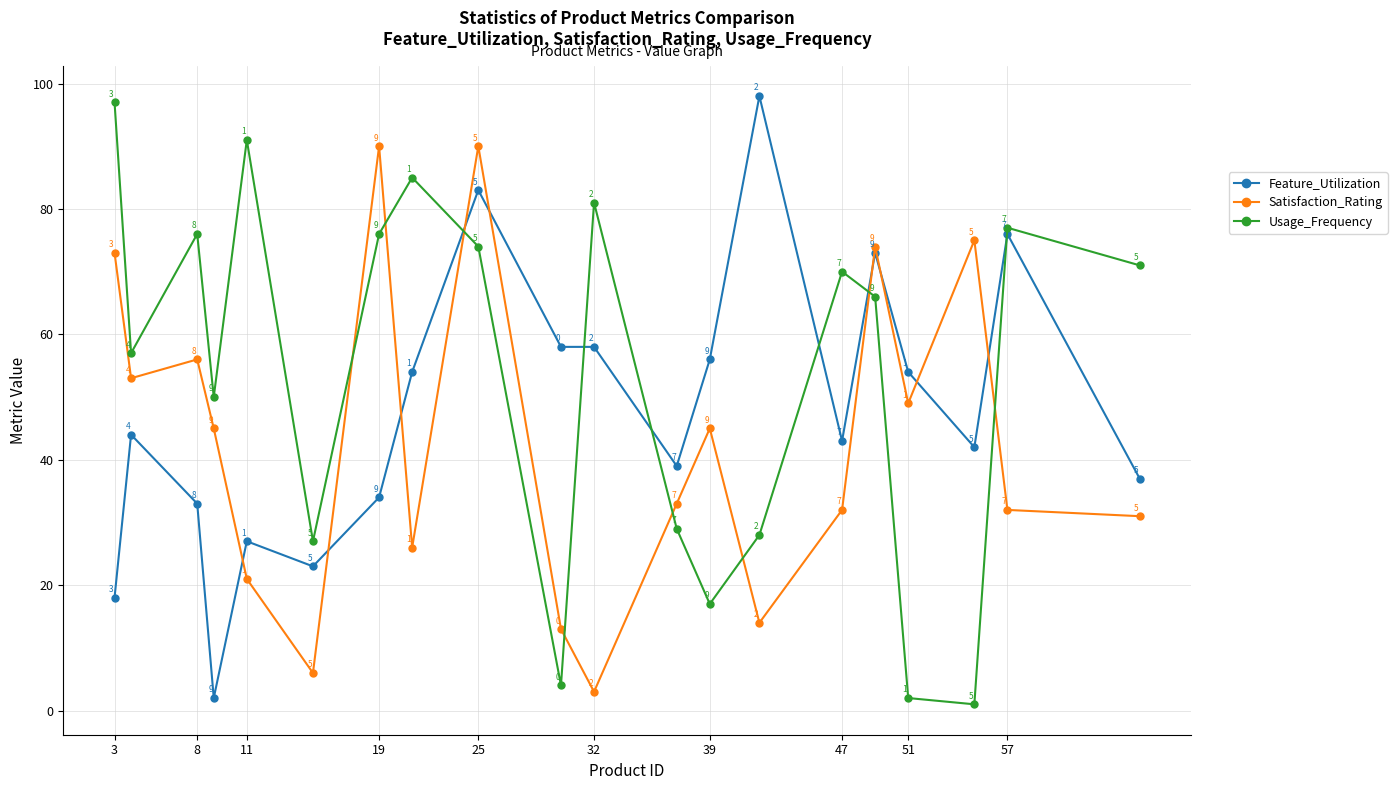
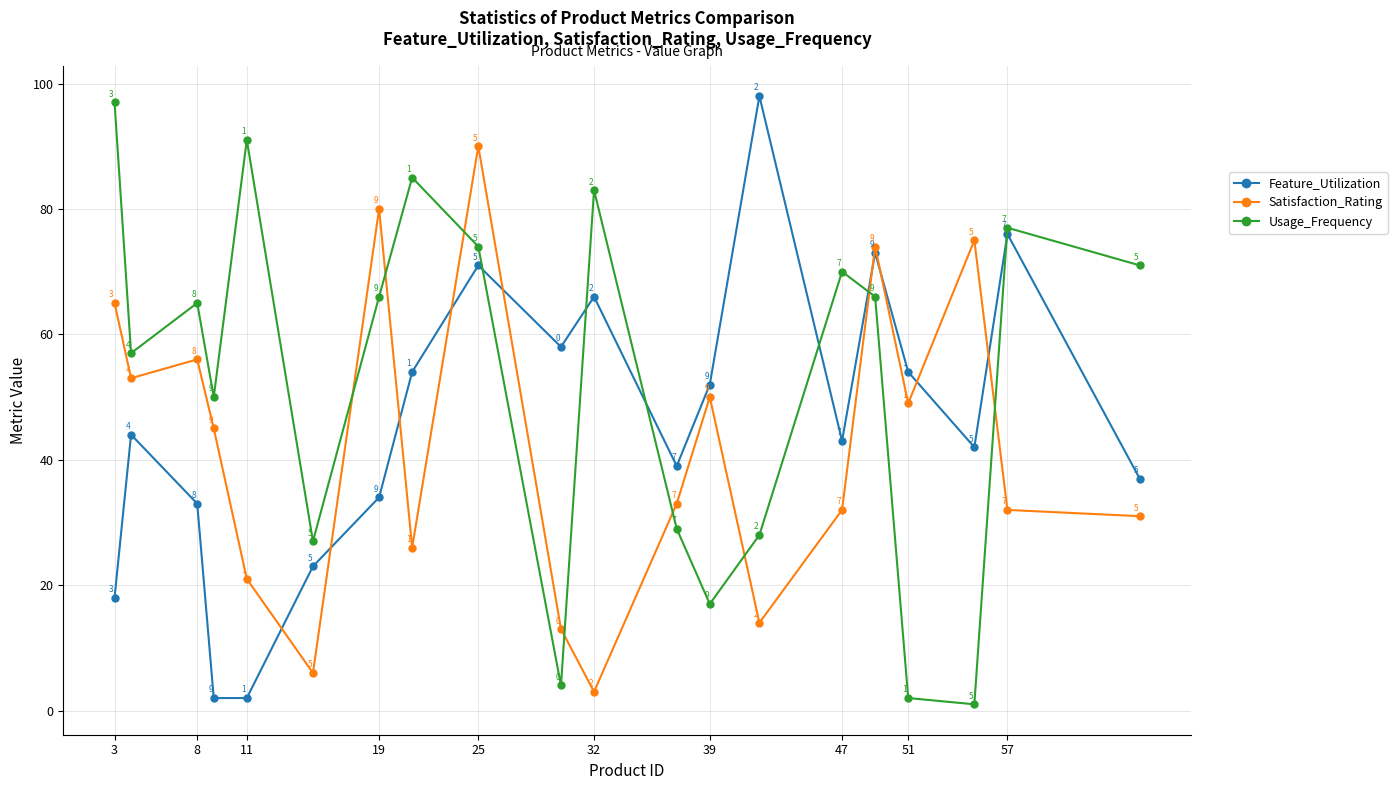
  {
    "Feature_Utilization": {
-     "11": 27,
-     "25": 83,
-     "32": 58,
-     "39": 56,
+     "11": 2,
+     "25": 71,
+     "32": 66,
+     "39": 52,
      "57": 76
    },
    "Satisfaction_Rating": {
-     "3": 73,
-     "19": 90,
-     "39": 45
+     "3": 65,
+     "19": 80,
+     "39": 50
    },
    "Usage_Frequency": {
-     "8": 76,
-     "19": 76,
-     "32": 81
+     "8": 65,
+     "19": 66,
+     "32": 83
    }
  }
